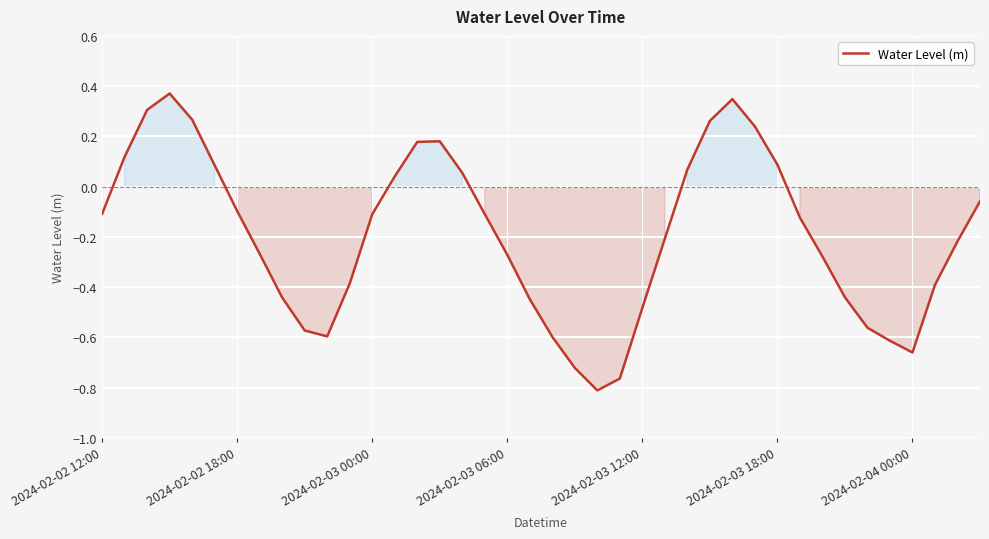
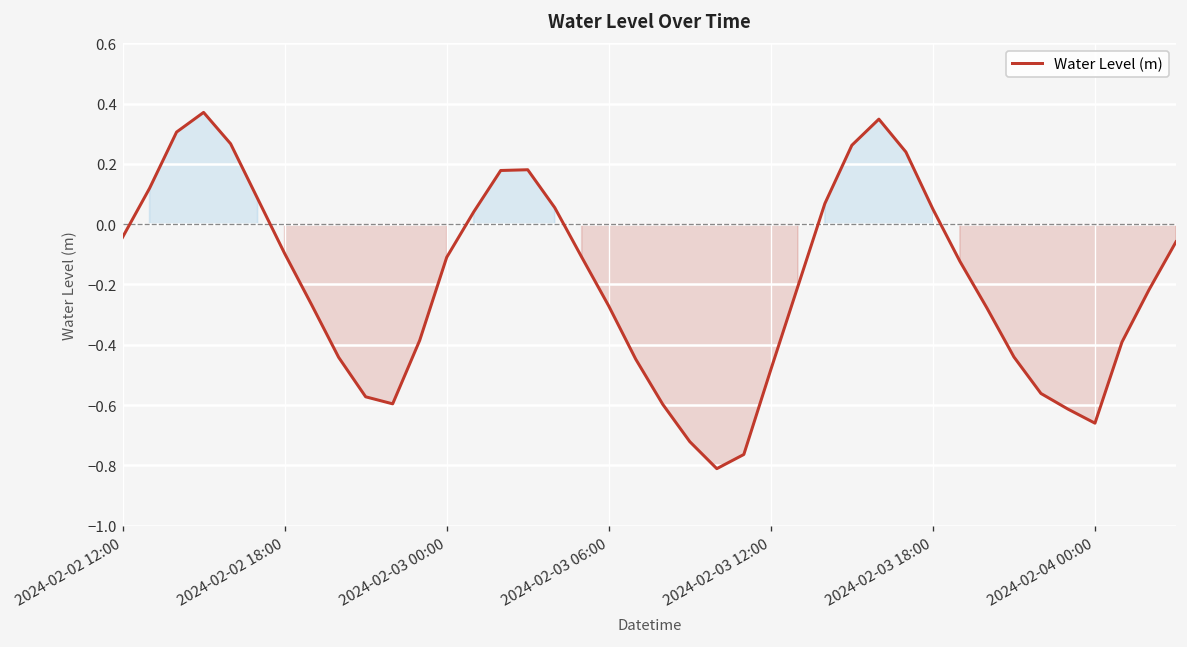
  {
-   "2024-02-02 12:00": -0.11,
+   "2024-02-02 12:00": -0.04,
    "2024-02-02 18:00": -0.10,
    "2024-02-03 00:00": -0.11,
    "2024-02-03 06:00": -0.27,
    "2024-02-03 12:00": -0.48,
-   "2024-02-03 18:00": 0.09,
+   "2024-02-03 18:00": 0.05,
    "2024-02-04 00:00": -0.66
  }
